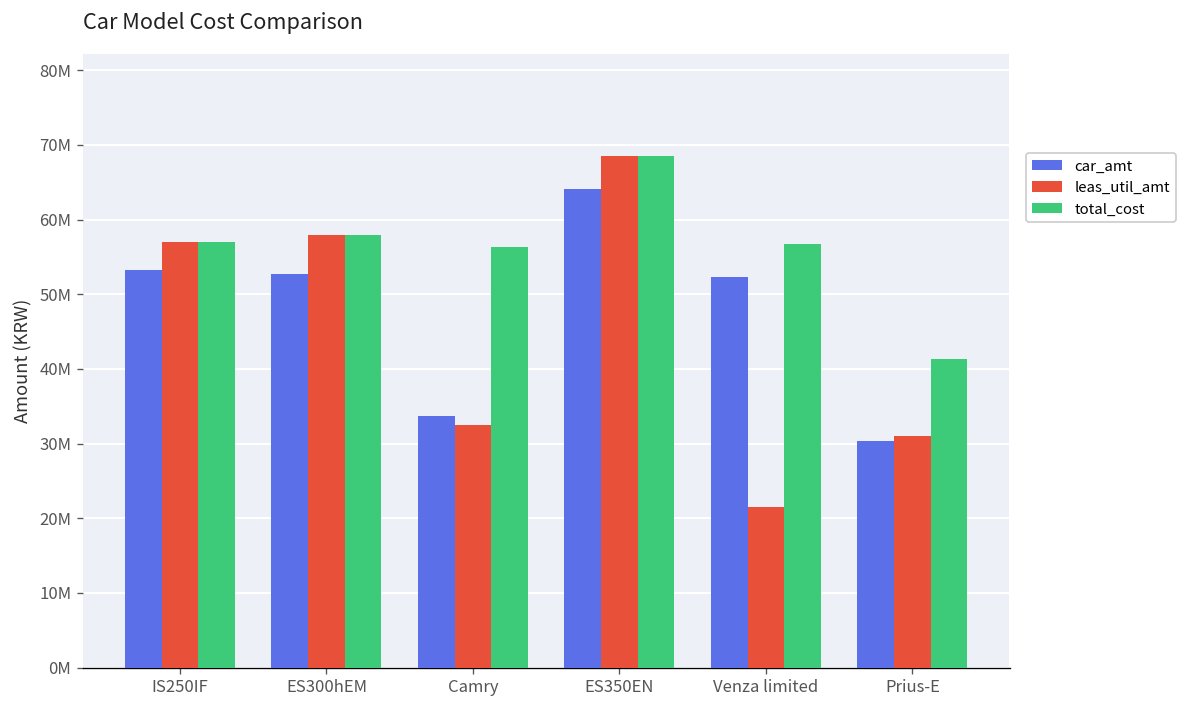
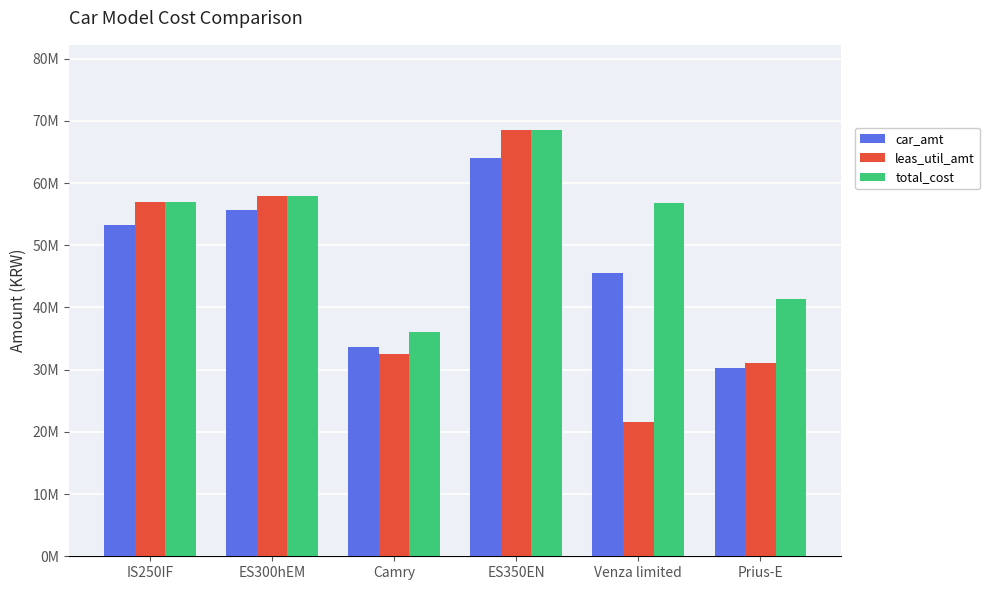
  {
    "car_amt": {
      "IS250IF": 53000000,
-     "ES300hEM": 53000000,
+     "ES300hEM": 56000000,
      "Camry": 34000000,
      "ES350EN": 64000000,
-     "Venza limited": 52000000,
+     "Venza limited": 45000000,
      "Prius-E": 30000000
    },
    "leas_util_amt": {
      "IS250IF": 57000000,
      "ES300hEM": 58000000,
      "Camry": 32000000,
      "ES350EN": 69000000,
      "Venza limited": 22000000,
      "Prius-E": 31000000
    },
    "total_cost": {
      "IS250IF": 57000000,
      "ES300hEM": 58000000,
-     "Camry": 56000000,
+     "Camry": 36000000,
      "ES350EN": 69000000,
      "Venza limited": 57000000,
      "Prius-E": 41000000
    }
  }
